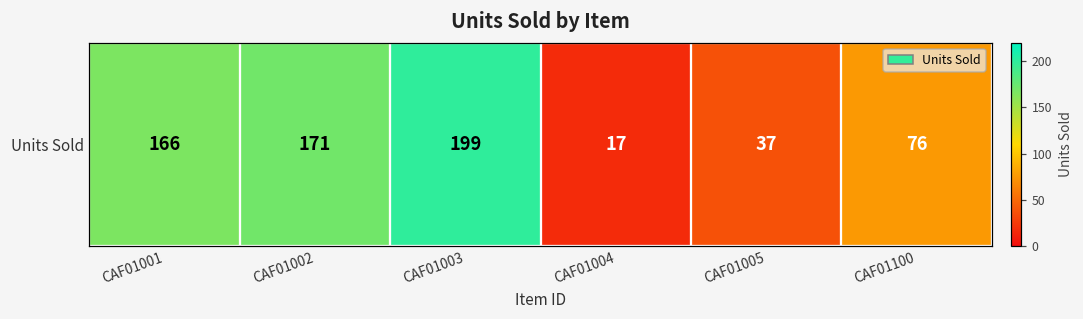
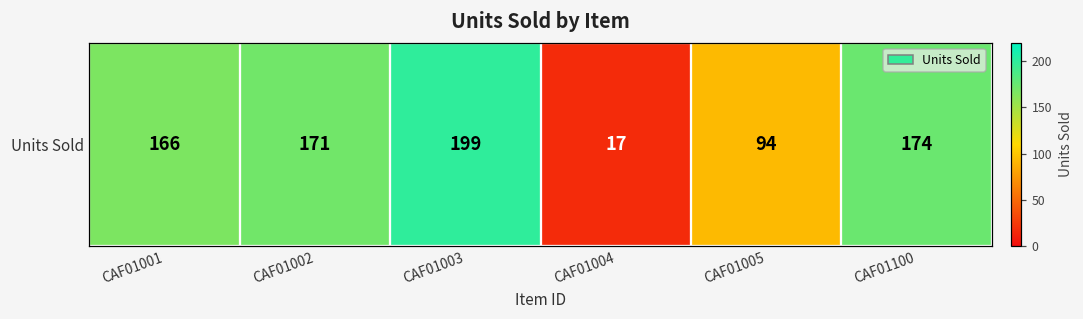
  {
    "Units Sold": {
      "CAF01001": 166,
      "CAF01002": 171,
      "CAF01003": 199,
      "CAF01004": 17,
-     "CAF01005": 37,
-     "CAF01100": 76
+     "CAF01005": 94,
+     "CAF01100": 174
    }
  }
